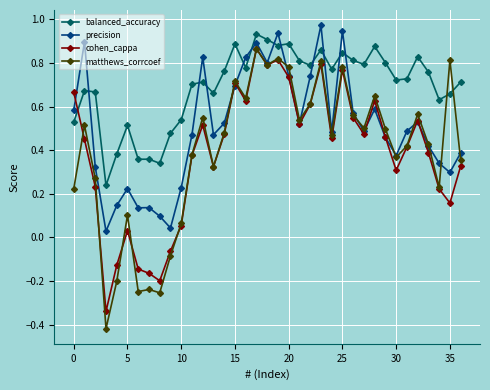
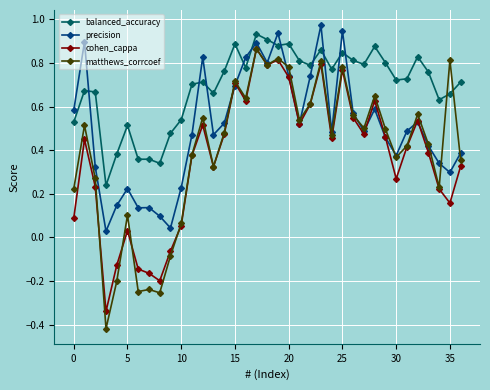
  {
    "cohen_cappa": {
-     "0": 0.67,
+     "0": 0.09,
      "5": 0.03,
      "25": 0.77,
-     "30": 0.31,
+     "30": 0.27,
      "35": 0.16
    },
    "matthews_corrcoef": {
      "0": 0.22,
      "5": 0.10,
      "20": 0.78,
      "25": 0.78,
      "35": 0.81
    }
  }
